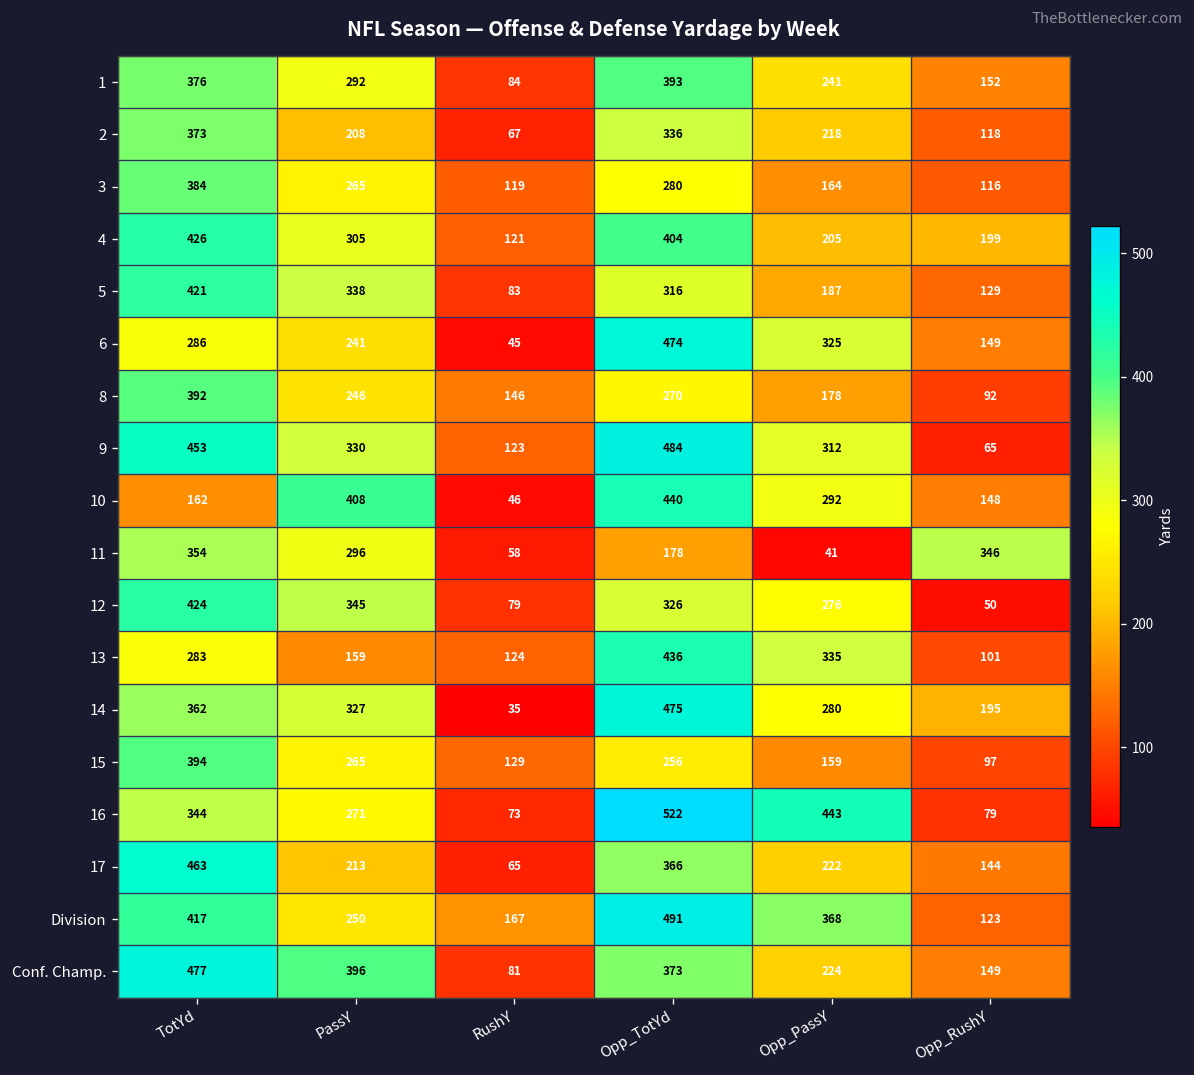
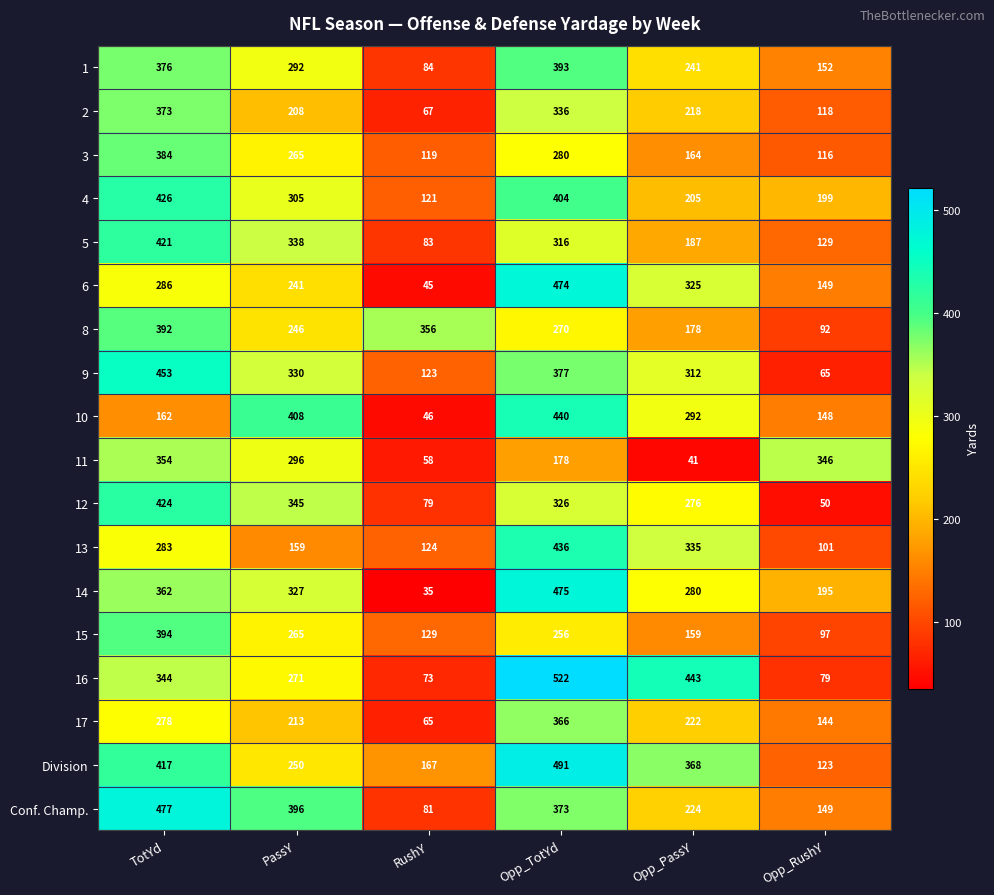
  {
    "1": {
      "TotYd": 376,
      "PassY": 292,
      "RushY": 84,
      "Opp_TotYd": 393,
      "Opp_PassY": 241,
      "Opp_RushY": 152
    },
    "2": {
      "TotYd": 373,
      "PassY": 208,
      "RushY": 67,
      "Opp_TotYd": 336,
      "Opp_PassY": 218,
      "Opp_RushY": 118
    },
    "3": {
      "TotYd": 384,
      "PassY": 265,
      "RushY": 119,
      "Opp_TotYd": 280,
      "Opp_PassY": 164,
      "Opp_RushY": 116
    },
    "4": {
      "TotYd": 426,
      "PassY": 305,
      "RushY": 121,
      "Opp_TotYd": 404,
      "Opp_PassY": 205,
      "Opp_RushY": 199
    },
    "5": {
      "TotYd": 421,
      "PassY": 338,
      "RushY": 83,
      "Opp_TotYd": 316,
      "Opp_PassY": 187,
      "Opp_RushY": 129
    },
    "6": {
      "TotYd": 286,
      "PassY": 241,
      "RushY": 45,
      "Opp_TotYd": 474,
      "Opp_PassY": 325,
      "Opp_RushY": 149
    },
    "8": {
      "TotYd": 392,
      "PassY": 246,
-     "RushY": 146,
+     "RushY": 356,
      "Opp_TotYd": 270,
      "Opp_PassY": 178,
      "Opp_RushY": 92
    },
    "9": {
      "TotYd": 453,
      "PassY": 330,
      "RushY": 123,
-     "Opp_TotYd": 484,
+     "Opp_TotYd": 377,
      "Opp_PassY": 312,
      "Opp_RushY": 65
    },
    "10": {
      "TotYd": 162,
      "PassY": 408,
      "RushY": 46,
      "Opp_TotYd": 440,
      "Opp_PassY": 292,
      "Opp_RushY": 148
    },
    "11": {
      "TotYd": 354,
      "PassY": 296,
      "RushY": 58,
      "Opp_TotYd": 178,
      "Opp_PassY": 41,
      "Opp_RushY": 346
    },
    "12": {
      "TotYd": 424,
      "PassY": 345,
      "RushY": 79,
      "Opp_TotYd": 326,
      "Opp_PassY": 276,
      "Opp_RushY": 50
    },
    "13": {
      "TotYd": 283,
      "PassY": 159,
      "RushY": 124,
      "Opp_TotYd": 436,
      "Opp_PassY": 335,
      "Opp_RushY": 101
    },
    "14": {
      "TotYd": 362,
      "PassY": 327,
      "RushY": 35,
      "Opp_TotYd": 475,
      "Opp_PassY": 280,
      "Opp_RushY": 195
    },
    "15": {
      "TotYd": 394,
      "PassY": 265,
      "RushY": 129,
      "Opp_TotYd": 256,
      "Opp_PassY": 159,
      "Opp_RushY": 97
    },
    "16": {
      "TotYd": 344,
      "PassY": 271,
      "RushY": 73,
      "Opp_TotYd": 522,
      "Opp_PassY": 443,
      "Opp_RushY": 79
    },
    "17": {
-     "TotYd": 463,
+     "TotYd": 278,
      "PassY": 213,
      "RushY": 65,
      "Opp_TotYd": 366,
      "Opp_PassY": 222,
      "Opp_RushY": 144
    },
    "Division": {
      "TotYd": 417,
      "PassY": 250,
      "RushY": 167,
      "Opp_TotYd": 491,
      "Opp_PassY": 368,
      "Opp_RushY": 123
    },
    "Conf. Champ.": {
      "TotYd": 477,
      "PassY": 396,
      "RushY": 81,
      "Opp_TotYd": 373,
      "Opp_PassY": 224,
      "Opp_RushY": 149
    }
  }
